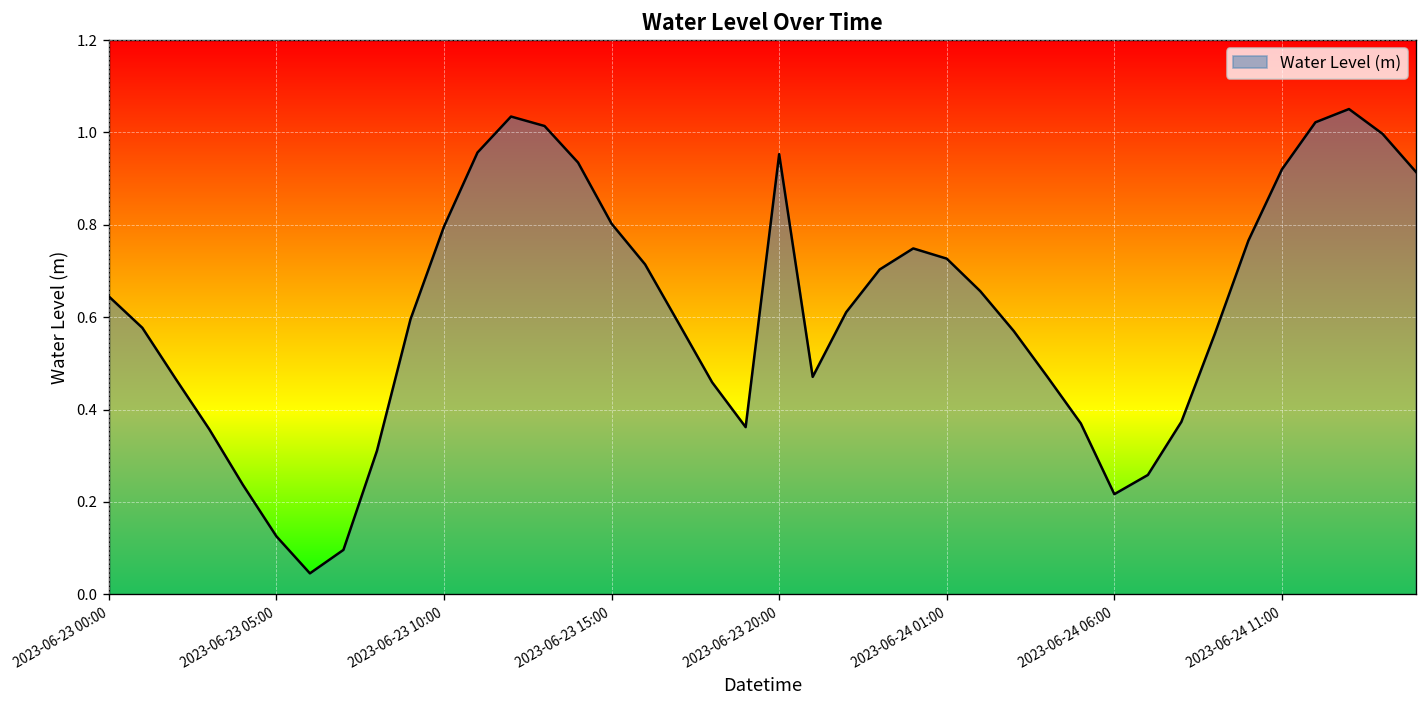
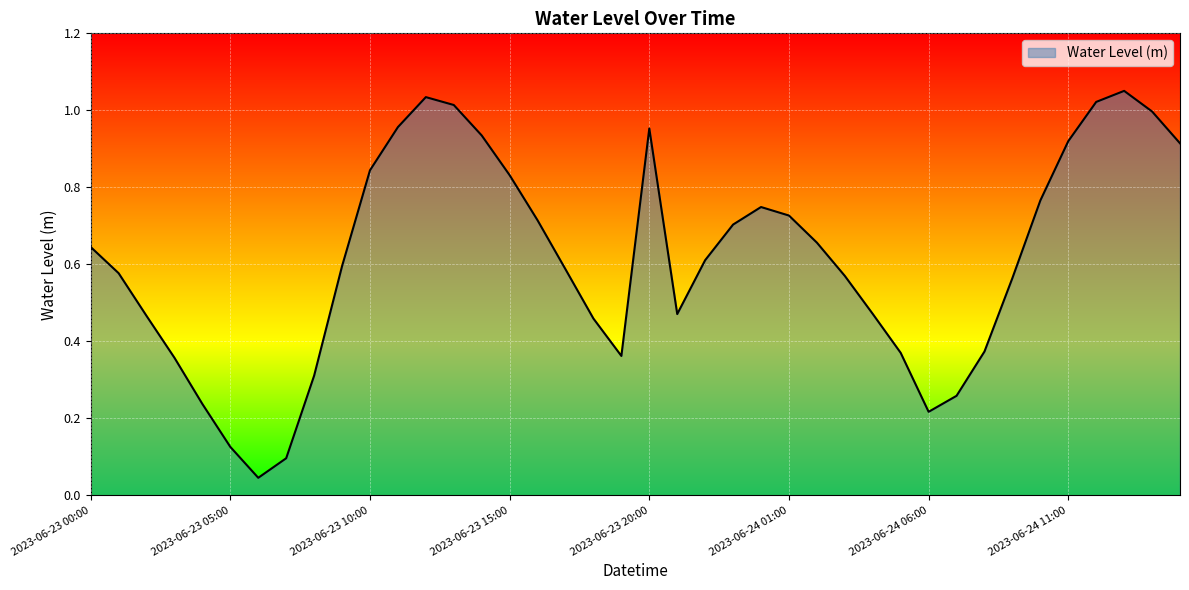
  {
    "2023-06-23 00:00": 0.64,
    "2023-06-23 05:00": 0.13,
-   "2023-06-23 10:00": 0.80,
-   "2023-06-23 15:00": 0.80,
+   "2023-06-23 10:00": 0.84,
+   "2023-06-23 15:00": 0.83,
    "2023-06-23 20:00": 0.95,
    "2023-06-24 01:00": 0.73,
    "2023-06-24 06:00": 0.22,
    "2023-06-24 11:00": 0.92
  }
